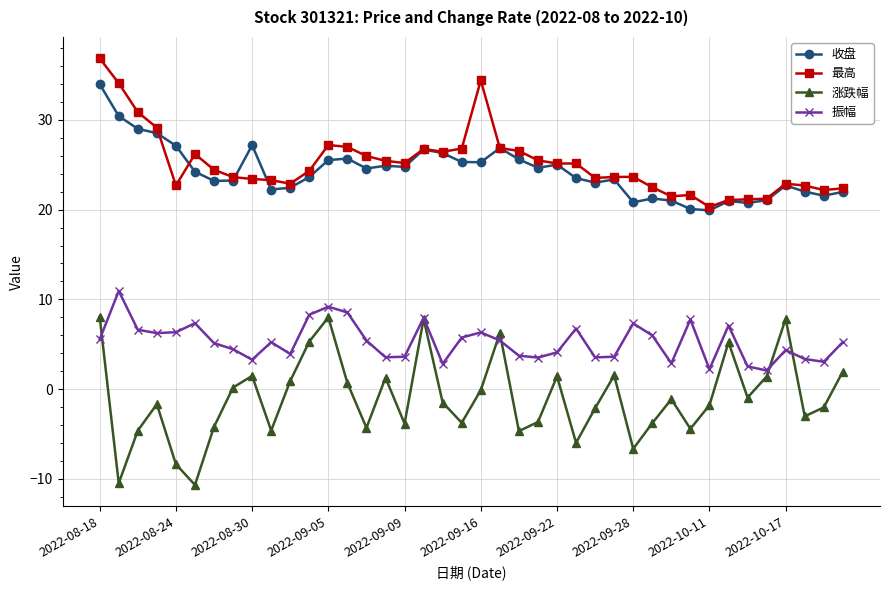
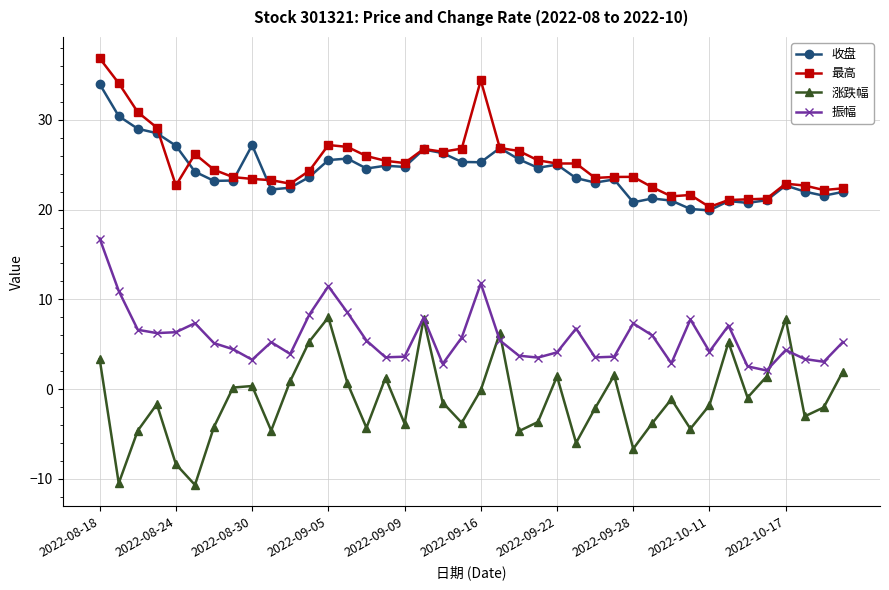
  {
    "收盘": {
      "2022-08-18": 34,
      "2022-08-24": 27,
      "2022-08-30": 27,
      "2022-09-05": 26,
      "2022-09-09": 25,
      "2022-09-16": 25,
      "2022-09-28": 21,
      "2022-10-11": 20
    },
    "最高": {
      "2022-08-18": 37,
      "2022-08-24": 23,
      "2022-08-30": 23,
      "2022-09-05": 27,
      "2022-09-09": 25,
      "2022-09-16": 34,
      "2022-09-28": 24,
      "2022-10-11": 20
    },
    "涨跌幅": {
-     "2022-08-18": 8,
+     "2022-08-18": 3,
      "2022-08-24": -8,
-     "2022-08-30": 1,
+     "2022-08-30": 0,
      "2022-09-05": 8,
      "2022-09-09": -4,
      "2022-09-16": 0,
      "2022-09-22": 1,
      "2022-09-28": -7,
      "2022-10-11": -2,
      "2022-10-17": 8
    },
    "振幅": {
-     "2022-08-18": 6,
+     "2022-08-18": 17,
      "2022-08-24": 6,
      "2022-08-30": 3,
-     "2022-09-05": 9,
+     "2022-09-05": 11,
      "2022-09-09": 4,
-     "2022-09-16": 6,
+     "2022-09-16": 12,
      "2022-09-22": 4,
      "2022-09-28": 7,
-     "2022-10-11": 2,
+     "2022-10-11": 4,
      "2022-10-17": 4
    }
  }
